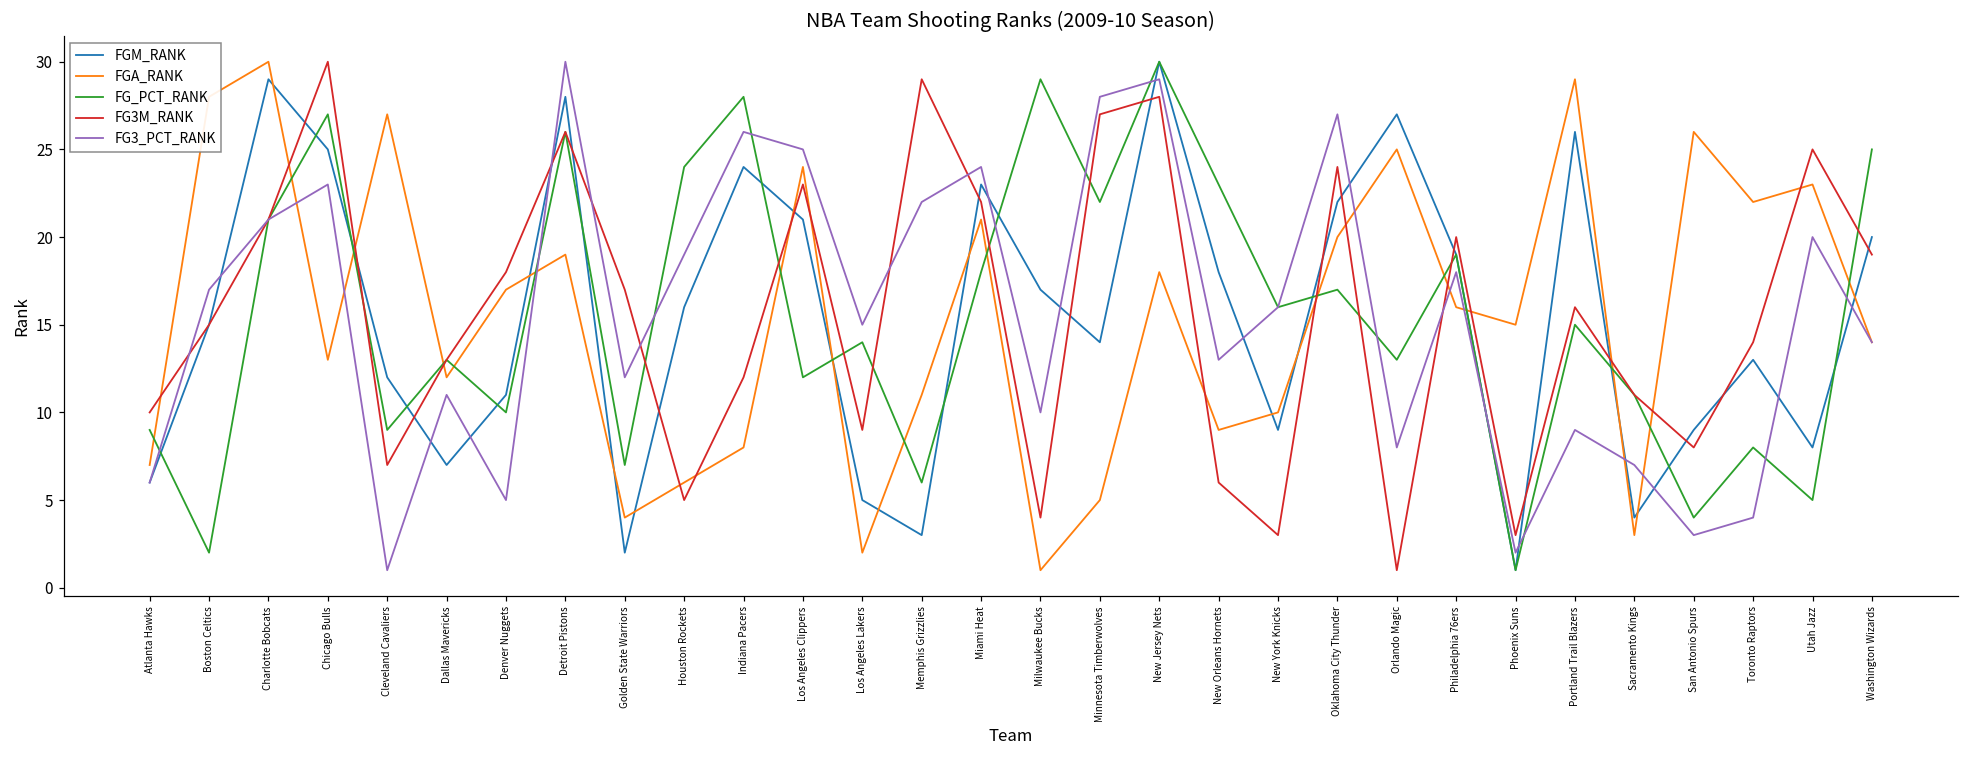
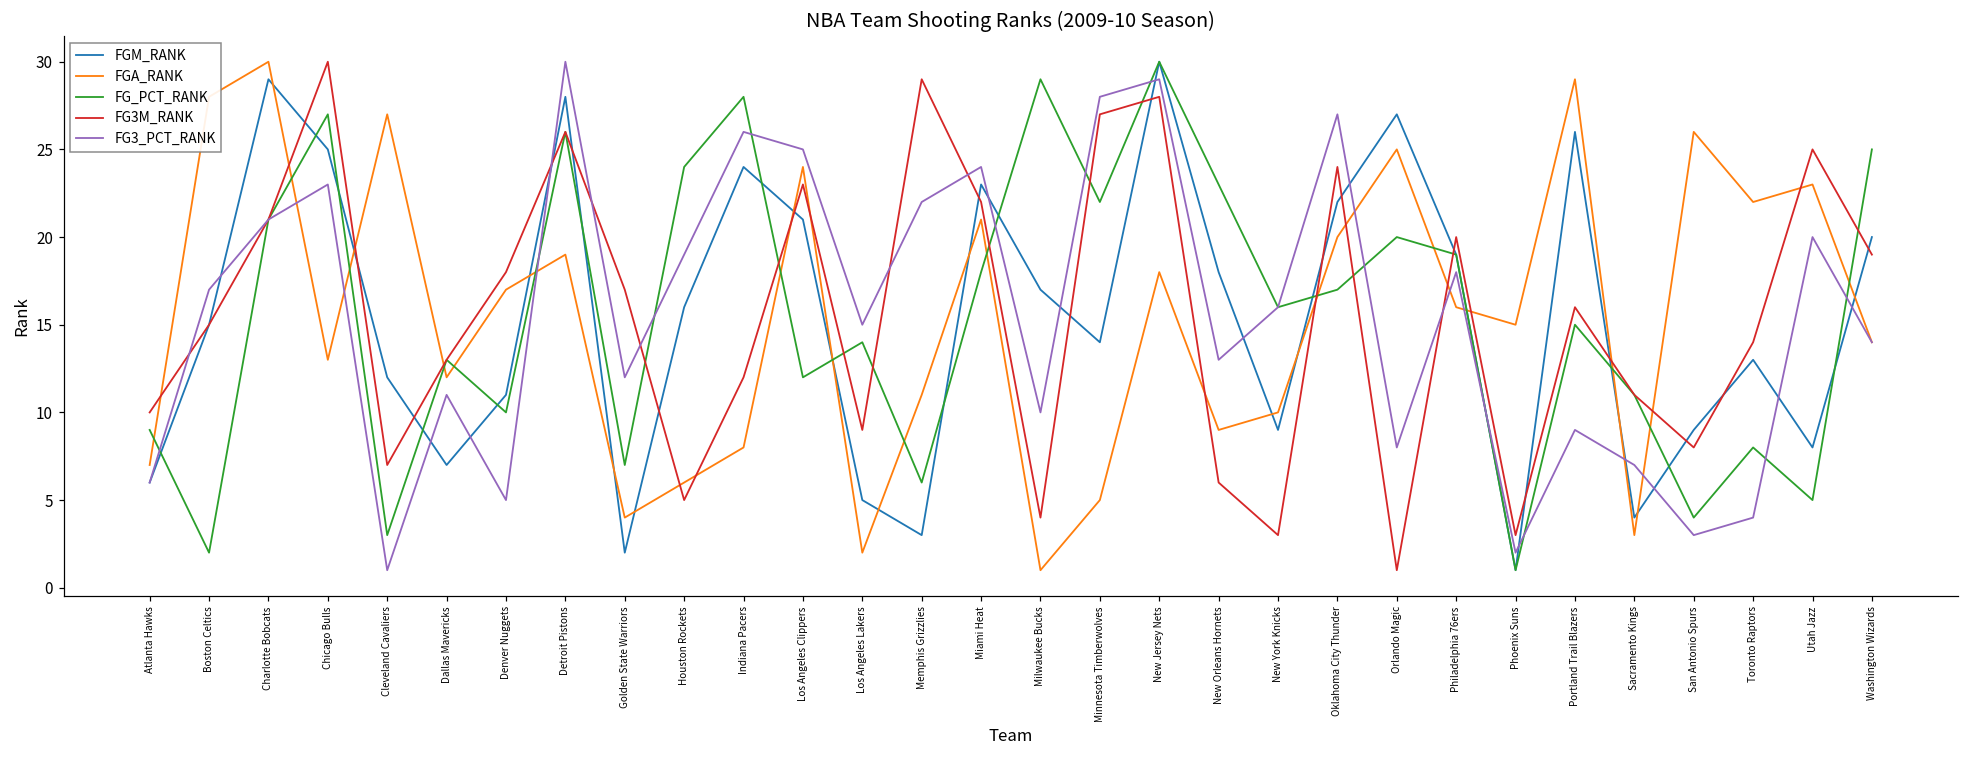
  {
    "FGM_RANK": {
      "Charlotte Bobcats": 29,
      "Chicago Bulls": 25,
      "Cleveland Cavaliers": 12,
      "Dallas Mavericks": 7,
      "Denver Nuggets": 11,
      "Detroit Pistons": 28,
      "Golden State Warriors": 2,
      "Houston Rockets": 16,
      "Indiana Pacers": 24,
      "Los Angeles Clippers": 21,
      "Los Angeles Lakers": 5,
      "Memphis Grizzlies": 3,
      "Miami Heat": 23,
      "Milwaukee Bucks": 17,
      "Minnesota Timberwolves": 14,
      "New Orleans Hornets": 18,
      "New York Knicks": 9,
      "Oklahoma City Thunder": 22,
      "Orlando Magic": 27,
      "Portland Trail Blazers": 26,
      "Sacramento Kings": 4,
      "San Antonio Spurs": 9,
      "Toronto Raptors": 13,
      "Utah Jazz": 8,
      "Washington Wizards": 20
    },
    "FGA_RANK": {
      "Atlanta Hawks": 7,
      "Charlotte Bobcats": 30,
      "Chicago Bulls": 13,
      "Cleveland Cavaliers": 27,
      "Dallas Mavericks": 12,
      "Denver Nuggets": 17,
      "Detroit Pistons": 19,
      "Golden State Warriors": 4,
      "Houston Rockets": 6,
      "Indiana Pacers": 8,
      "Los Angeles Clippers": 24,
      "Los Angeles Lakers": 2,
      "Memphis Grizzlies": 11,
      "Miami Heat": 21,
      "Milwaukee Bucks": 1,
      "Minnesota Timberwolves": 5,
      "New Jersey Nets": 18,
      "New Orleans Hornets": 9,
      "New York Knicks": 10,
      "Oklahoma City Thunder": 20,
      "Orlando Magic": 25,
      "Philadelphia 76ers": 16,
      "Phoenix Suns": 15,
      "Portland Trail Blazers": 29,
      "Sacramento Kings": 3,
      "San Antonio Spurs": 26,
      "Toronto Raptors": 22,
      "Utah Jazz": 23
    },
    "FG_PCT_RANK": {
      "Atlanta Hawks": 9,
      "Boston Celtics": 2,
      "Chicago Bulls": 27,
-     "Cleveland Cavaliers": 9,
+     "Cleveland Cavaliers": 3,
      "Denver Nuggets": 10,
      "Golden State Warriors": 7,
      "Houston Rockets": 24,
      "Indiana Pacers": 28,
      "Los Angeles Clippers": 12,
      "Los Angeles Lakers": 14,
      "Memphis Grizzlies": 6,
      "Miami Heat": 18,
      "Milwaukee Bucks": 29,
      "Minnesota Timberwolves": 22,
      "New Orleans Hornets": 23,
      "Oklahoma City Thunder": 17,
-     "Orlando Magic": 13,
+     "Orlando Magic": 20,
      "Portland Trail Blazers": 15,
      "San Antonio Spurs": 4,
      "Toronto Raptors": 8,
      "Utah Jazz": 5,
      "Washington Wizards": 25
    },
    "FG3M_RANK": {
      "Atlanta Hawks": 10,
      "Chicago Bulls": 30,
      "Cleveland Cavaliers": 7,
      "Denver Nuggets": 18,
      "Golden State Warriors": 17,
      "Houston Rockets": 5,
      "Indiana Pacers": 12,
      "Los Angeles Clippers": 23,
      "Los Angeles Lakers": 9,
      "Memphis Grizzlies": 29,
      "Miami Heat": 22,
      "Milwaukee Bucks": 4,
      "Minnesota Timberwolves": 27,
      "New Jersey Nets": 28,
      "New Orleans Hornets": 6,
      "New York Knicks": 3,
      "Oklahoma City Thunder": 24,
      "Orlando Magic": 1,
      "Philadelphia 76ers": 20,
      "Phoenix Suns": 3,
      "Portland Trail Blazers": 16,
      "San Antonio Spurs": 8,
      "Toronto Raptors": 14,
      "Utah Jazz": 25,
      "Washington Wizards": 19
    },
    "FG3_PCT_RANK": {
      "Boston Celtics": 17,
      "Chicago Bulls": 23,
      "Cleveland Cavaliers": 1,
      "Dallas Mavericks": 11,
      "Denver Nuggets": 5,
      "Detroit Pistons": 30,
      "Golden State Warriors": 12,
      "Houston Rockets": 19,
      "Indiana Pacers": 26,
      "Los Angeles Clippers": 25,
      "Los Angeles Lakers": 15,
      "Memphis Grizzlies": 22,
      "Miami Heat": 24,
      "Milwaukee Bucks": 10,
      "Minnesota Timberwolves": 28,
      "New Jersey Nets": 29,
      "New Orleans Hornets": 13,
      "Oklahoma City Thunder": 27,
      "Orlando Magic": 8,
      "Philadelphia 76ers": 18,
      "Phoenix Suns": 2,
      "Portland Trail Blazers": 9,
      "Sacramento Kings": 7,
      "San Antonio Spurs": 3,
      "Toronto Raptors": 4,
      "Utah Jazz": 20
    }
  }
